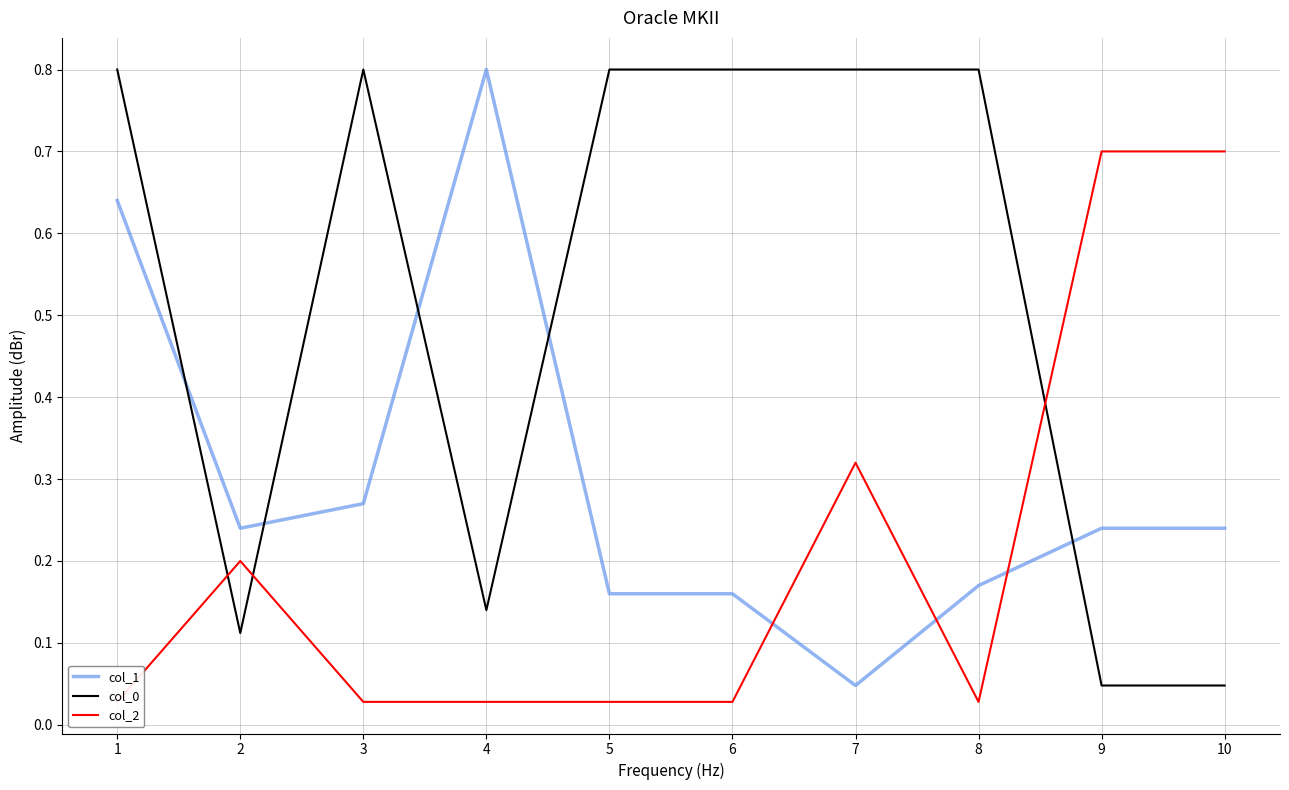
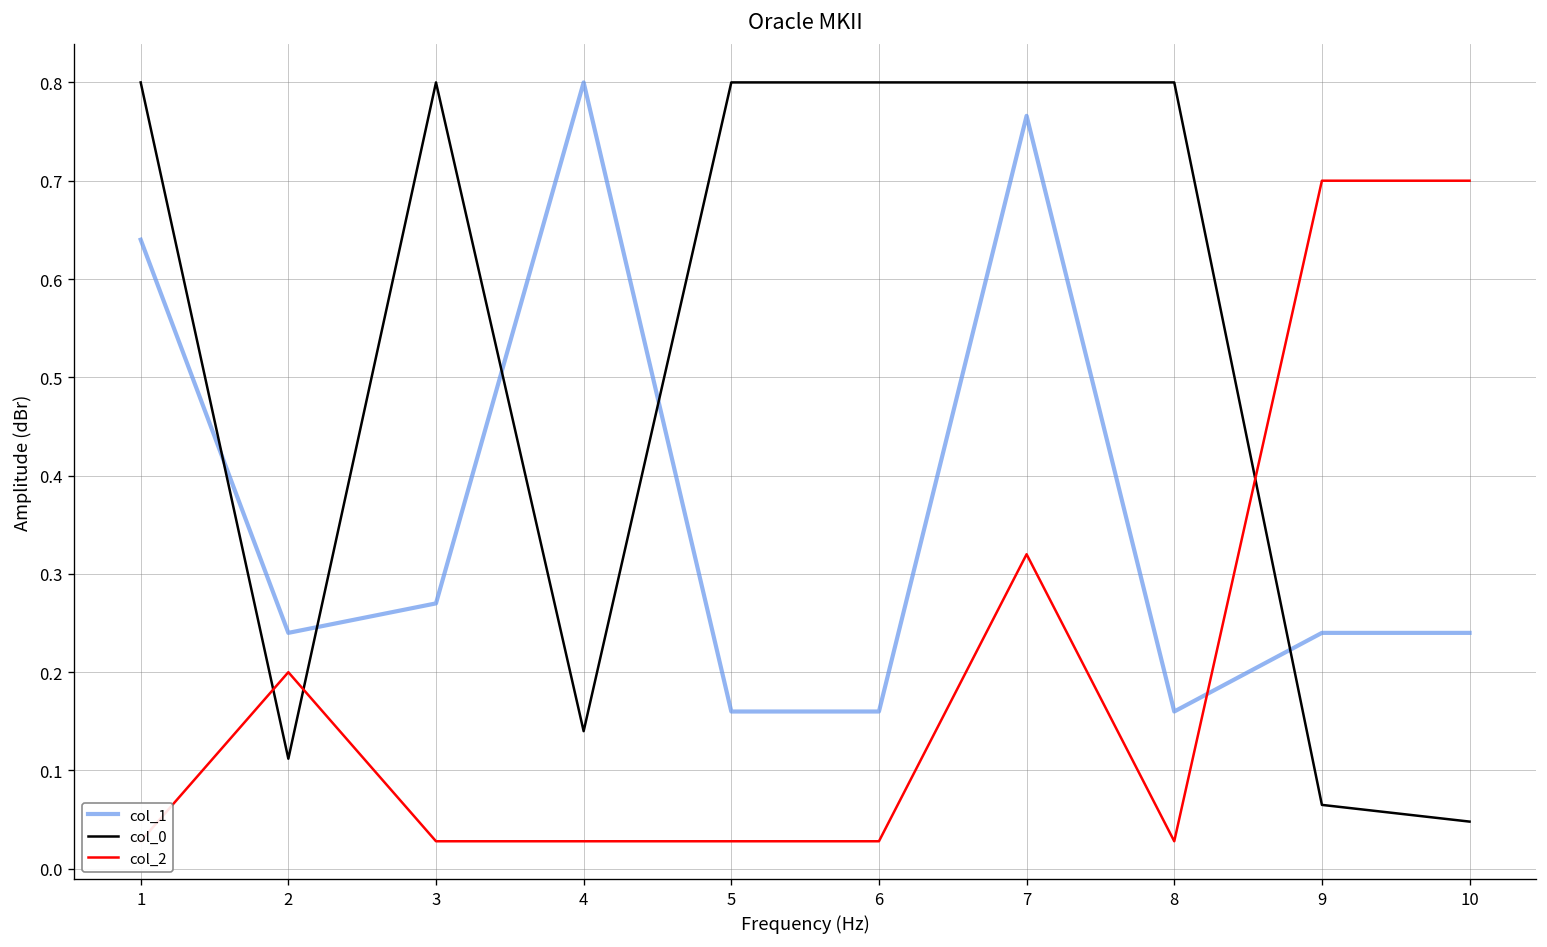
  {
    "col_1": {
      "1": 0.64,
      "2": 0.24,
      "3": 0.27,
      "4": 0.80,
      "5": 0.16,
      "6": 0.16,
-     "7": 0.05,
-     "8": 0.17,
+     "7": 0.77,
+     "8": 0.16,
      "9": 0.24,
      "10": 0.24
    },
    "col_0": {
      "1": 0.80,
      "2": 0.11,
      "3": 0.80,
      "4": 0.14,
      "5": 0.80,
      "6": 0.80,
      "7": 0.80,
      "8": 0.80,
-     "9": 0.05,
+     "9": 0.07,
      "10": 0.05
    },
    "col_2": {
      "2": 0.20,
      "3": 0.03,
      "4": 0.03,
      "5": 0.03,
      "6": 0.03,
      "7": 0.32,
      "8": 0.03,
      "9": 0.70,
      "10": 0.70
    }
  }
